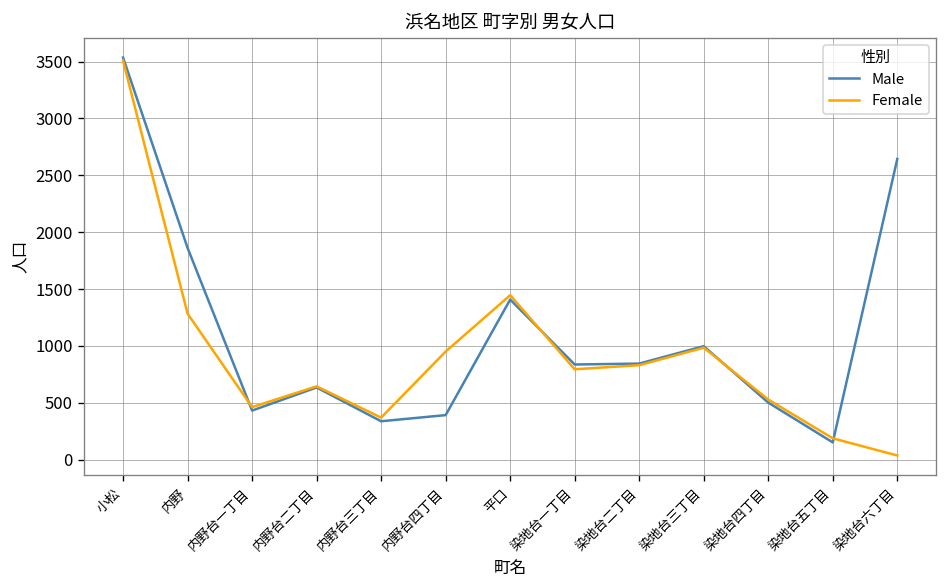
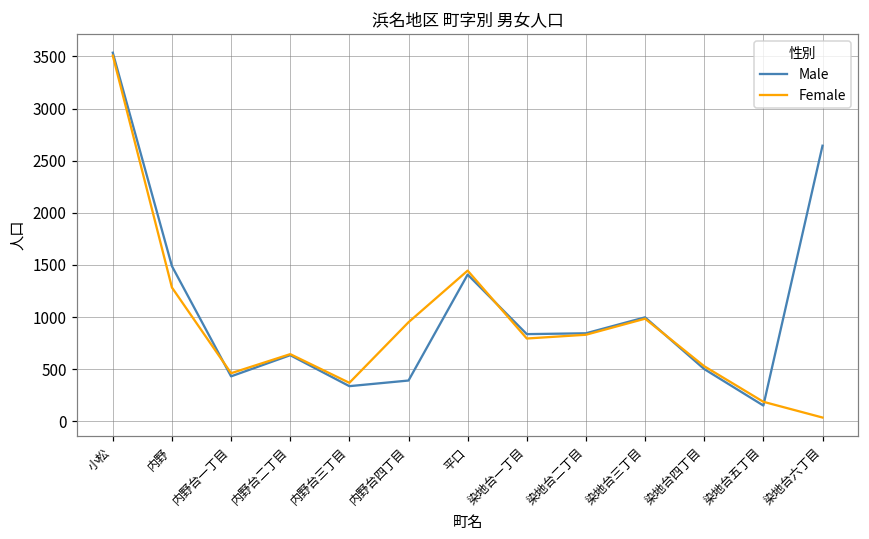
  {
    "Male": {
      "小松": 3500,
-     "内野": 1900,
+     "内野": 1500,
      "内野台一丁目": 400,
      "内野台三丁目": 300,
      "内野台四丁目": 400,
      "平口": 1400,
      "染地台一丁目": 800,
      "染地台四丁目": 500,
      "染地台五丁目": 200,
      "染地台六丁目": 2600
    },
    "Female": {
      "小松": 3500,
      "内野": 1300,
      "内野台一丁目": 500,
      "内野台三丁目": 400,
      "内野台四丁目": 1000,
      "平口": 1400,
      "染地台一丁目": 800,
      "染地台四丁目": 500,
      "染地台五丁目": 200,
      "染地台六丁目": 0
    }
  }
